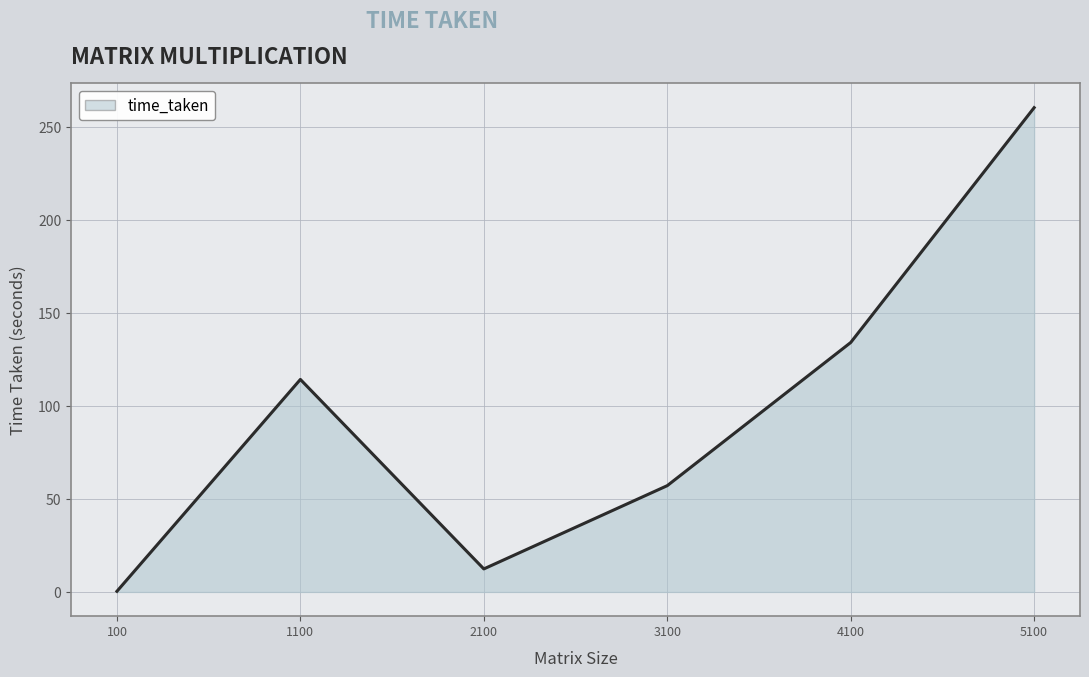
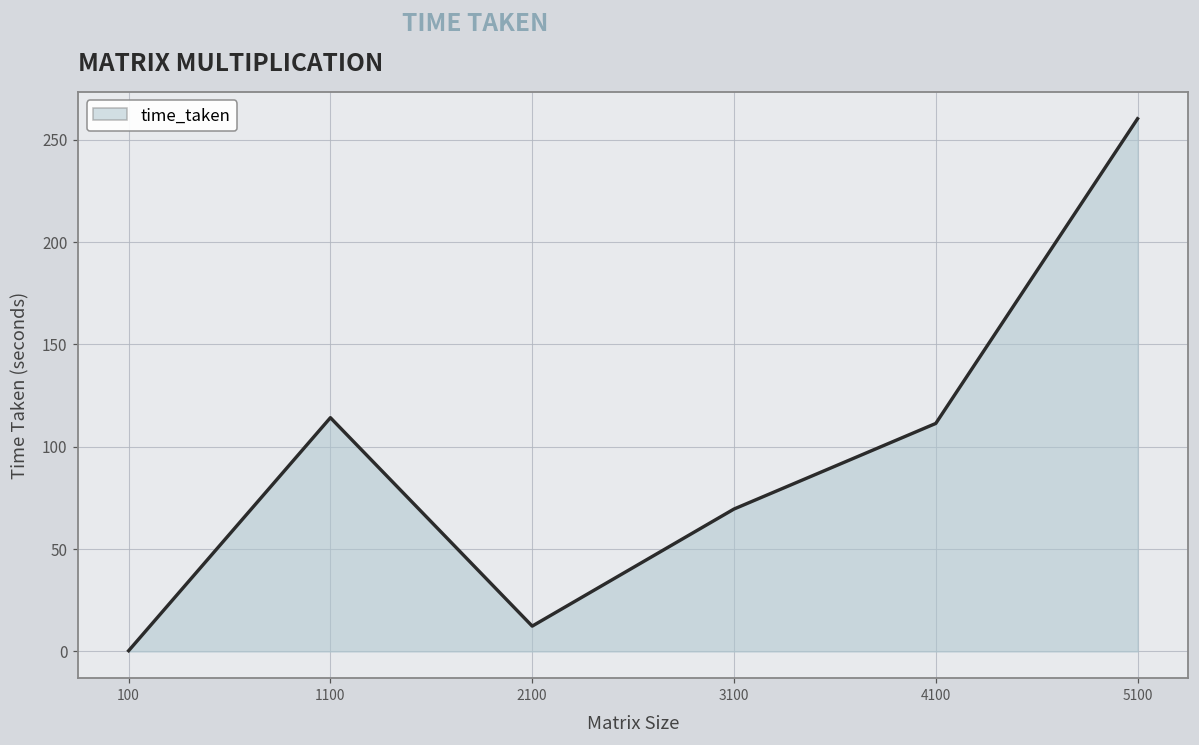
  {
    "100": 0,
    "1100": 114,
    "2100": 12,
-   "3100": 57,
-   "4100": 134,
+   "3100": 70,
+   "4100": 111,
    "5100": 260
  }
